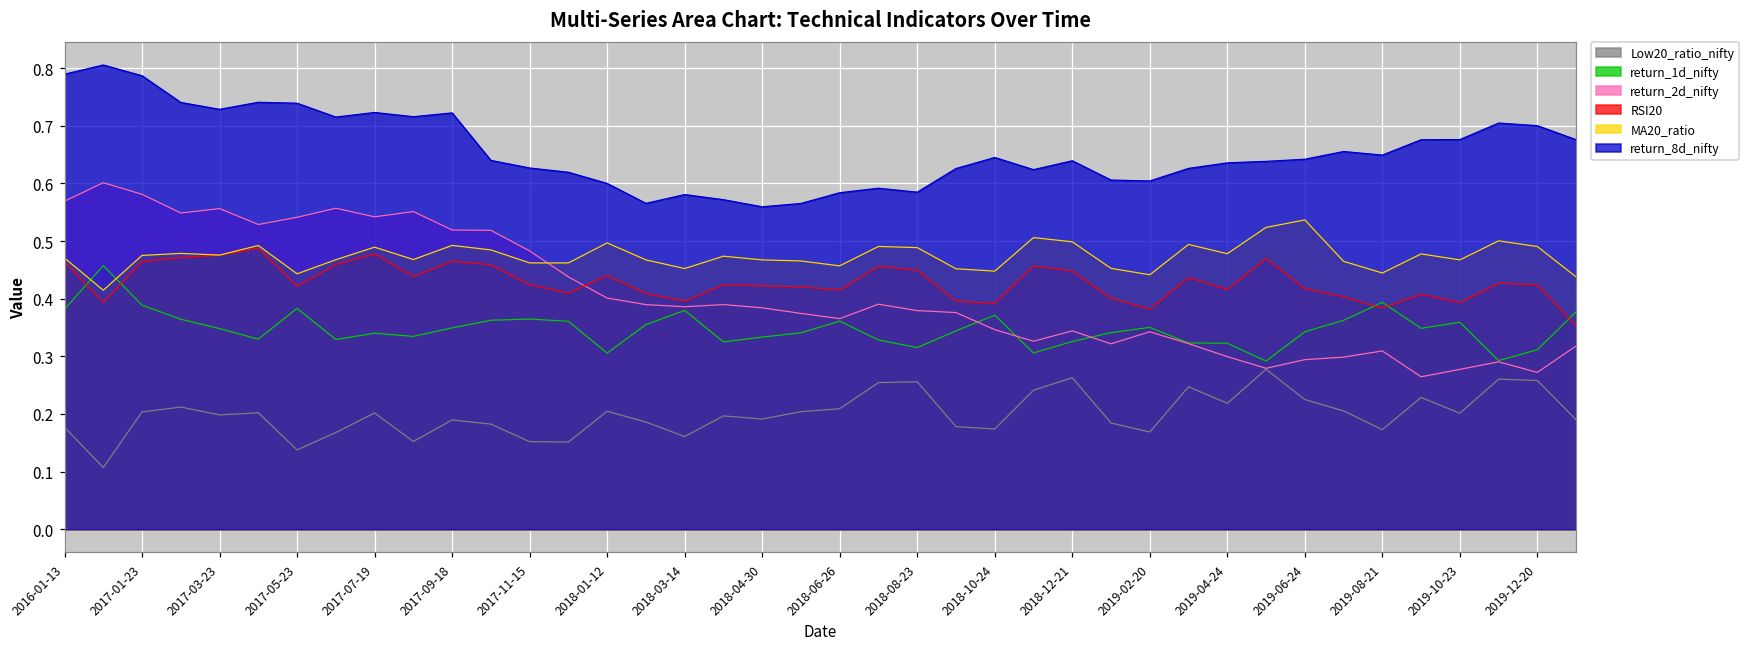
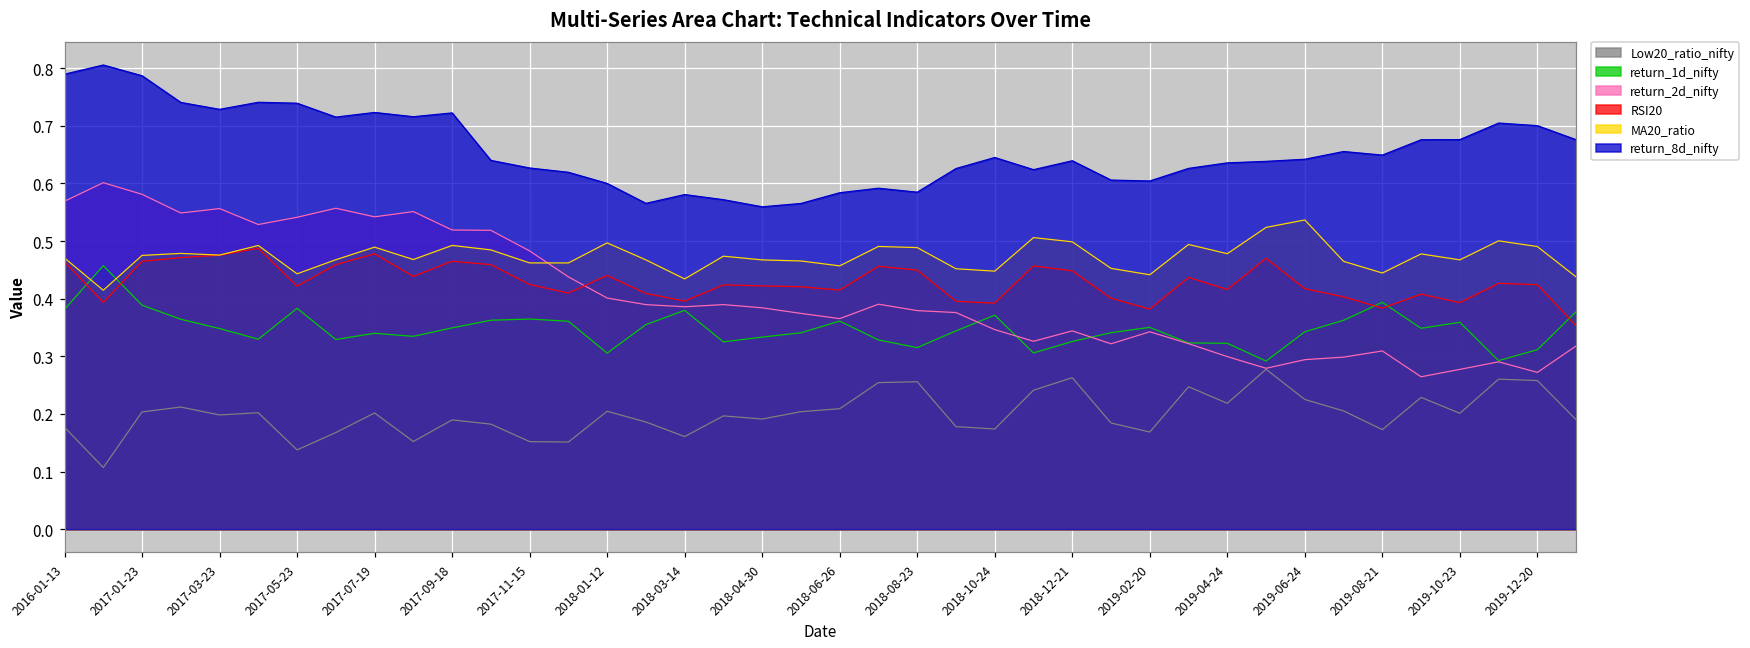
  {
    "Low20_ratio_nifty": {
      "2016-01-13": 0.18,
      "2017-01-23": 0.20,
      "2017-03-23": 0.20,
      "2017-05-23": 0.14,
      "2017-07-19": 0.20,
      "2017-09-18": 0.19,
      "2017-11-15": 0.15,
      "2018-01-12": 0.20,
      "2018-03-14": 0.16,
      "2018-04-30": 0.19,
      "2018-06-26": 0.21,
      "2018-08-23": 0.26,
      "2018-10-24": 0.17,
      "2018-12-21": 0.26,
      "2019-02-20": 0.17,
      "2019-04-24": 0.22,
      "2019-06-24": 0.23,
      "2019-08-21": 0.17,
      "2019-10-23": 0.20,
      "2019-12-20": 0.26
    },
    "return_1d_nifty": {
      "2016-01-13": 0.38,
      "2017-01-23": 0.39,
      "2017-03-23": 0.35,
      "2017-05-23": 0.38,
      "2017-07-19": 0.34,
      "2017-09-18": 0.35,
      "2017-11-15": 0.36,
      "2018-01-12": 0.31,
      "2018-03-14": 0.38,
      "2018-04-30": 0.33,
      "2018-08-23": 0.32,
      "2018-10-24": 0.37,
      "2018-12-21": 0.33,
      "2019-02-20": 0.35,
      "2019-04-24": 0.32,
      "2019-06-24": 0.34,
      "2019-08-21": 0.39,
      "2019-10-23": 0.36,
      "2019-12-20": 0.31
    },
    "return_2d_nifty": {
      "2016-01-13": 0.57,
      "2017-01-23": 0.58,
      "2017-03-23": 0.56,
      "2017-05-23": 0.54,
      "2017-07-19": 0.54,
      "2017-09-18": 0.52,
      "2017-11-15": 0.48,
      "2018-01-12": 0.40,
      "2018-03-14": 0.39,
      "2018-04-30": 0.38,
      "2018-08-23": 0.38,
      "2018-10-24": 0.35,
      "2018-12-21": 0.34,
      "2019-02-20": 0.34,
      "2019-04-24": 0.30,
      "2019-06-24": 0.29,
      "2019-08-21": 0.31,
      "2019-10-23": 0.28,
      "2019-12-20": 0.27
    },
    "RSI20": {
      "2016-01-13": 0.46,
      "2017-01-23": 0.46,
      "2017-05-23": 0.42,
      "2017-07-19": 0.48,
      "2017-09-18": 0.46,
      "2017-11-15": 0.42,
      "2018-01-12": 0.44,
      "2018-03-14": 0.40,
      "2018-04-30": 0.42,
      "2018-06-26": 0.41,
      "2018-08-23": 0.45,
      "2018-10-24": 0.39,
      "2018-12-21": 0.45,
      "2019-02-20": 0.38,
      "2019-04-24": 0.42,
      "2019-06-24": 0.42,
      "2019-08-21": 0.38,
      "2019-10-23": 0.39,
      "2019-12-20": 0.42
    },
    "MA20_ratio": {
      "2016-01-13": 0.47,
      "2017-01-23": 0.48,
      "2017-05-23": 0.44,
      "2017-07-19": 0.49,
      "2017-09-18": 0.49,
      "2017-11-15": 0.46,
      "2018-01-12": 0.50,
-     "2018-03-14": 0.45,
+     "2018-03-14": 0.43,
      "2018-04-30": 0.47,
      "2018-06-26": 0.46,
      "2018-08-23": 0.49,
      "2018-10-24": 0.45,
      "2018-12-21": 0.50,
      "2019-02-20": 0.44,
      "2019-04-24": 0.48,
      "2019-06-24": 0.54,
      "2019-08-21": 0.44,
      "2019-10-23": 0.47,
      "2019-12-20": 0.49
    },
    "return_8d_nifty": {
      "2016-01-13": 0.79,
      "2017-01-23": 0.79,
      "2017-03-23": 0.73,
      "2017-05-23": 0.74,
      "2017-07-19": 0.72,
      "2017-09-18": 0.72,
      "2017-11-15": 0.63,
      "2018-01-12": 0.60,
      "2018-03-14": 0.58,
      "2018-04-30": 0.56,
      "2018-06-26": 0.58,
      "2018-08-23": 0.58,
      "2018-10-24": 0.64,
      "2018-12-21": 0.64,
      "2019-02-20": 0.60,
      "2019-04-24": 0.64,
      "2019-06-24": 0.64,
      "2019-08-21": 0.65,
      "2019-10-23": 0.68,
      "2019-12-20": 0.70
    }
  }
